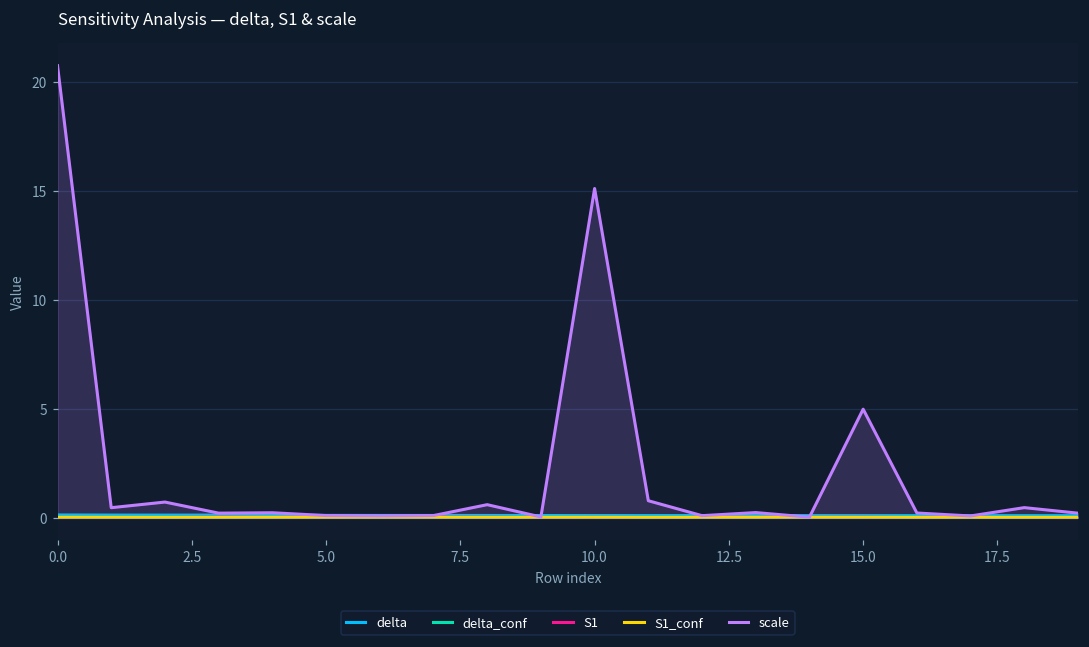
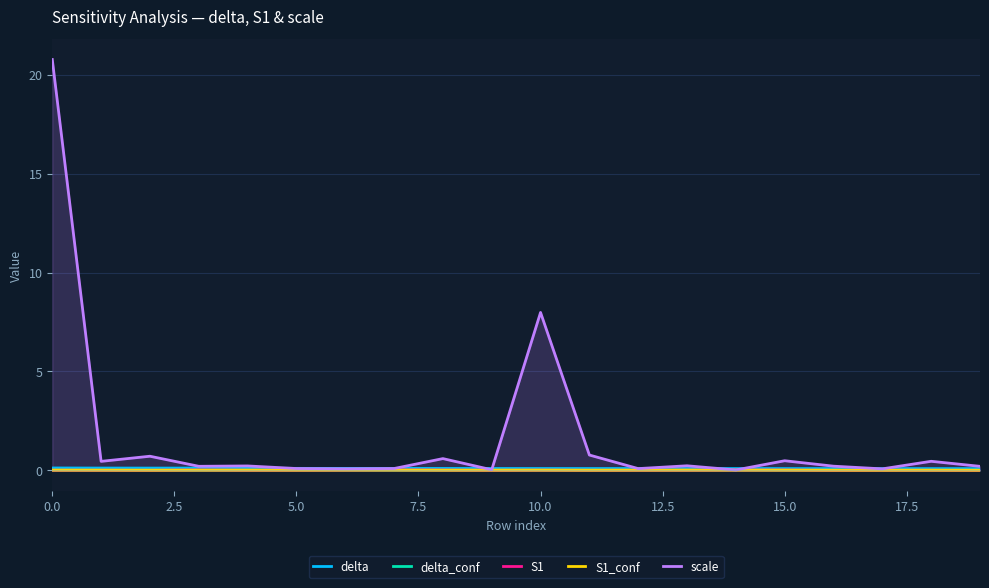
  {
    "scale": {
      "0.0": 20.8,
-     "10.0": 15.1,
-     "15.0": 5.0
+     "10.0": 8.0,
+     "15.0": 0.5
    }
  }
